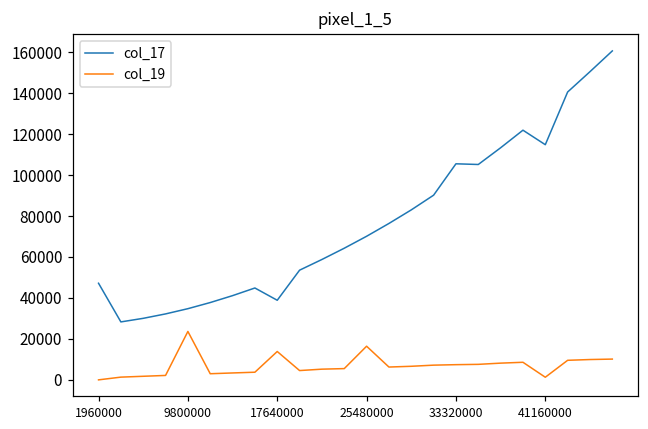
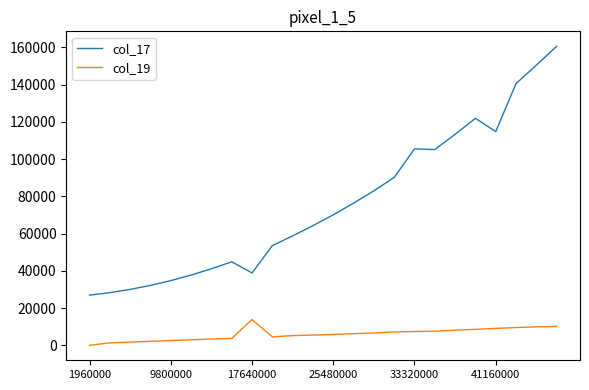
  {
    "col_17": {
-     "1960000": 47000,
+     "1960000": 27000,
      "9800000": 35000,
      "17640000": 39000,
      "25480000": 70000,
      "33320000": 105000,
      "41160000": 115000
    },
    "col_19": {
      "1960000": 0,
-     "9800000": 24000,
+     "9800000": 3000,
      "17640000": 14000,
-     "25480000": 16000,
+     "25480000": 6000,
      "33320000": 7000,
-     "41160000": 1000
+     "41160000": 9000
    }
  }
